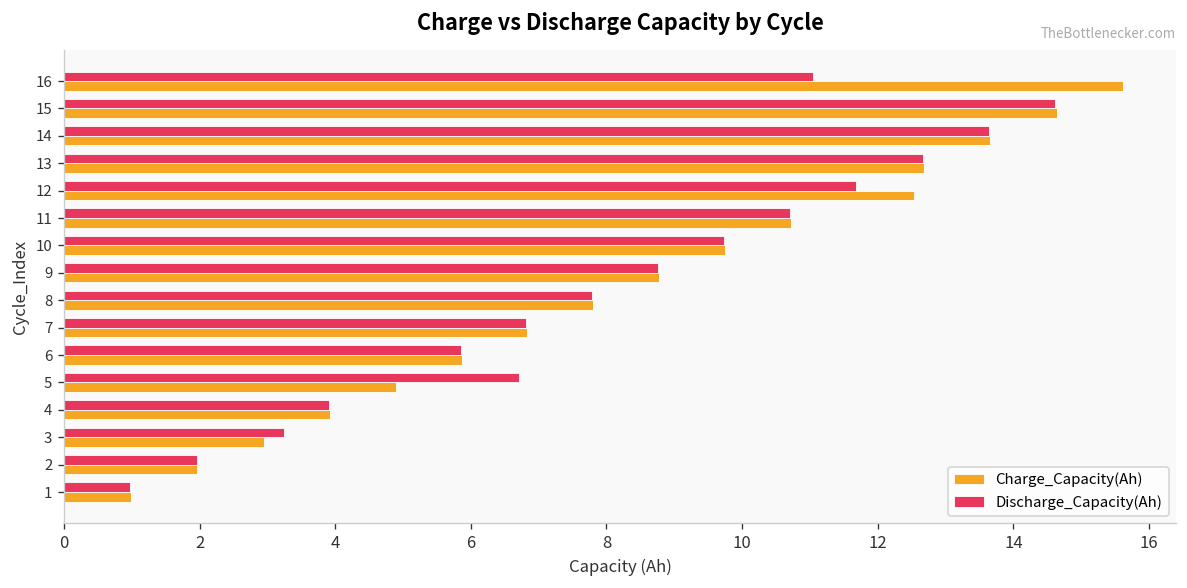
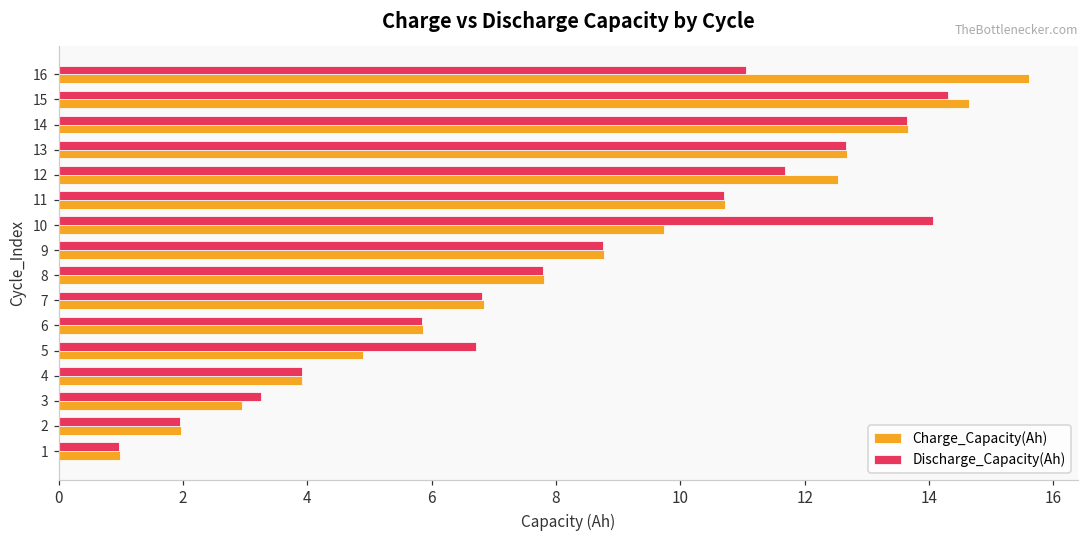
  {
    "Charge_Capacity(Ah)": {
      "16": 15.6,
      "15": 14.6,
      "14": 13.7,
      "13": 12.7,
      "12": 12.5,
      "11": 10.7,
      "10": 9.7,
      "9": 8.8,
      "8": 7.8,
      "7": 6.8,
      "6": 5.9,
      "5": 4.9,
      "4": 3.9,
      "3": 2.9,
      "2": 2.0,
      "1": 1.0
    },
    "Discharge_Capacity(Ah)": {
      "16": 11.1,
-     "15": 14.6,
+     "15": 14.3,
      "14": 13.6,
      "13": 12.7,
      "12": 11.7,
      "11": 10.7,
-     "10": 9.7,
+     "10": 14.1,
      "9": 8.8,
      "8": 7.8,
      "7": 6.8,
      "6": 5.8,
      "5": 6.7,
      "4": 3.9,
      "3": 3.2,
      "2": 2.0,
      "1": 1.0
    }
  }
